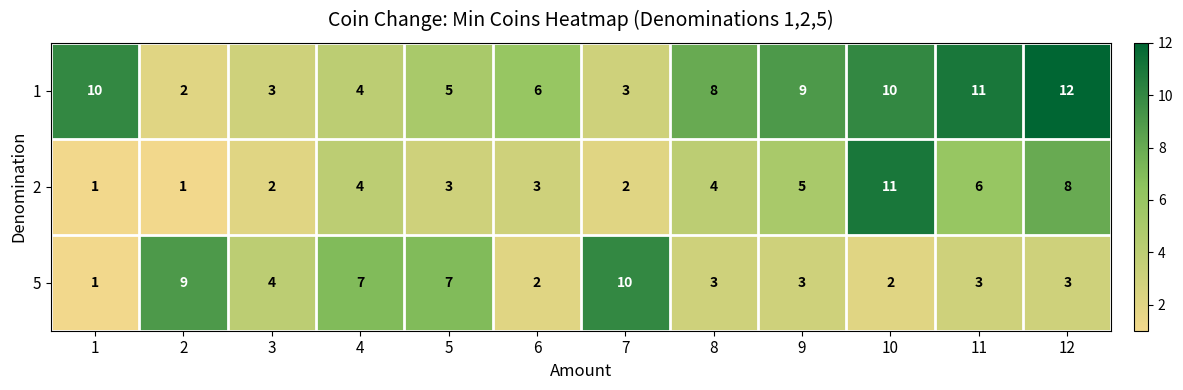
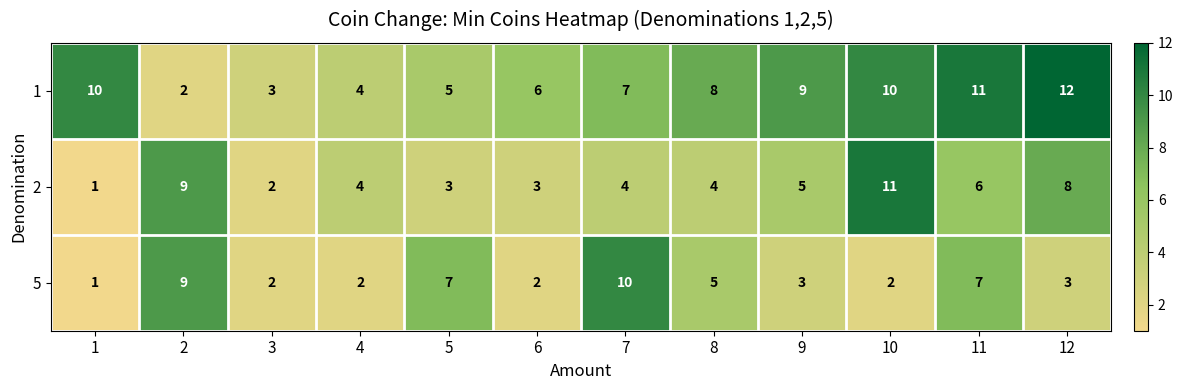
  {
    "1": {
      "1": 10,
      "2": 2,
      "3": 3,
      "4": 4,
      "5": 5,
      "6": 6,
-     "7": 3,
+     "7": 7,
      "8": 8,
      "9": 9,
      "10": 10,
      "11": 11,
      "12": 12
    },
    "2": {
      "1": 1,
-     "2": 1,
+     "2": 9,
      "3": 2,
      "4": 4,
      "5": 3,
      "6": 3,
-     "7": 2,
+     "7": 4,
      "8": 4,
      "9": 5,
      "10": 11,
      "11": 6,
      "12": 8
    },
    "5": {
      "1": 1,
      "2": 9,
-     "3": 4,
-     "4": 7,
+     "3": 2,
+     "4": 2,
      "5": 7,
      "6": 2,
      "7": 10,
-     "8": 3,
+     "8": 5,
      "9": 3,
      "10": 2,
-     "11": 3,
+     "11": 7,
      "12": 3
    }
  }
